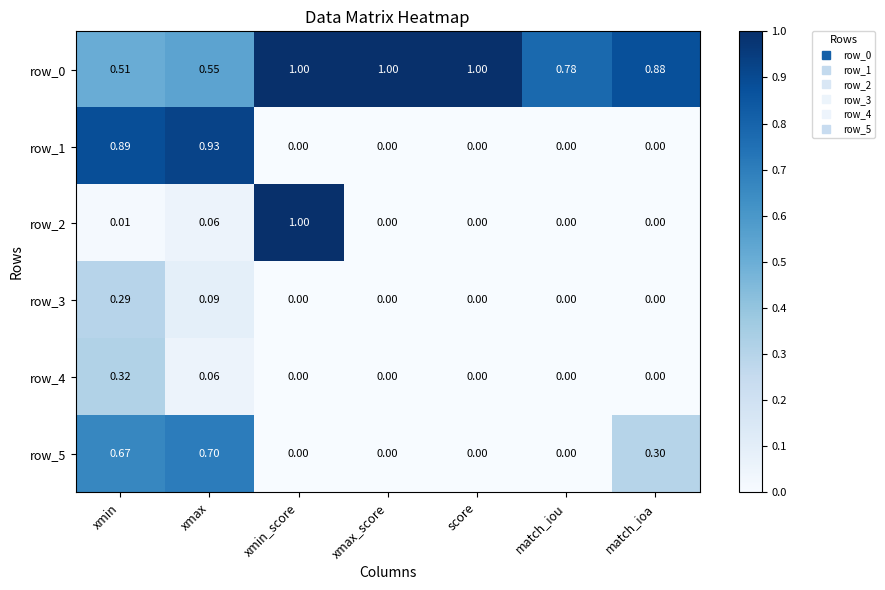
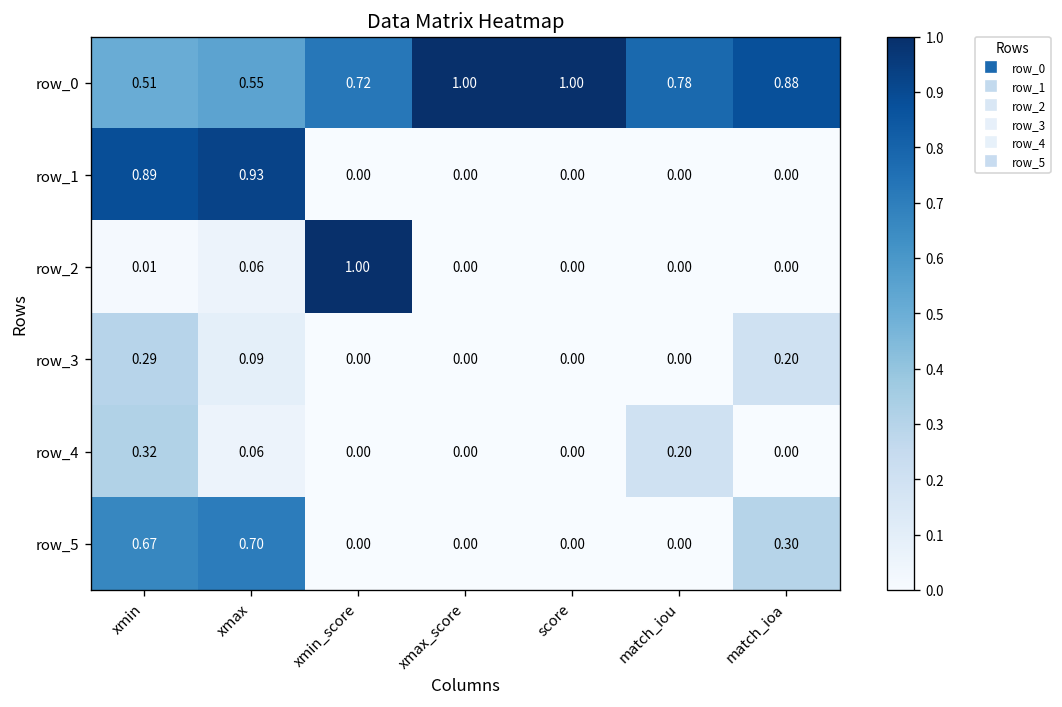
  {
    "row_0": {
      "xmin": 0.51,
      "xmax": 0.55,
-     "xmin_score": 1.00,
+     "xmin_score": 0.72,
      "xmax_score": 1.00,
      "score": 1.00,
      "match_iou": 0.78,
      "match_ioa": 0.88
    },
    "row_1": {
      "xmin": 0.89,
      "xmax": 0.93,
      "xmin_score": 0.00,
      "xmax_score": 0.00,
      "score": 0.00,
      "match_iou": 0.00,
      "match_ioa": 0.00
    },
    "row_2": {
      "xmin": 0.01,
      "xmax": 0.06,
      "xmin_score": 1.00,
      "xmax_score": 0.00,
      "score": 0.00,
      "match_iou": 0.00,
      "match_ioa": 0.00
    },
    "row_3": {
      "xmin": 0.29,
      "xmax": 0.09,
      "xmin_score": 0.00,
      "xmax_score": 0.00,
      "score": 0.00,
      "match_iou": 0.00,
-     "match_ioa": 0.00
+     "match_ioa": 0.20
    },
    "row_4": {
      "xmin": 0.32,
      "xmax": 0.06,
      "xmin_score": 0.00,
      "xmax_score": 0.00,
      "score": 0.00,
-     "match_iou": 0.00,
+     "match_iou": 0.20,
      "match_ioa": 0.00
    },
    "row_5": {
      "xmin": 0.67,
      "xmax": 0.70,
      "xmin_score": 0.00,
      "xmax_score": 0.00,
      "score": 0.00,
      "match_iou": 0.00,
      "match_ioa": 0.30
    }
  }
